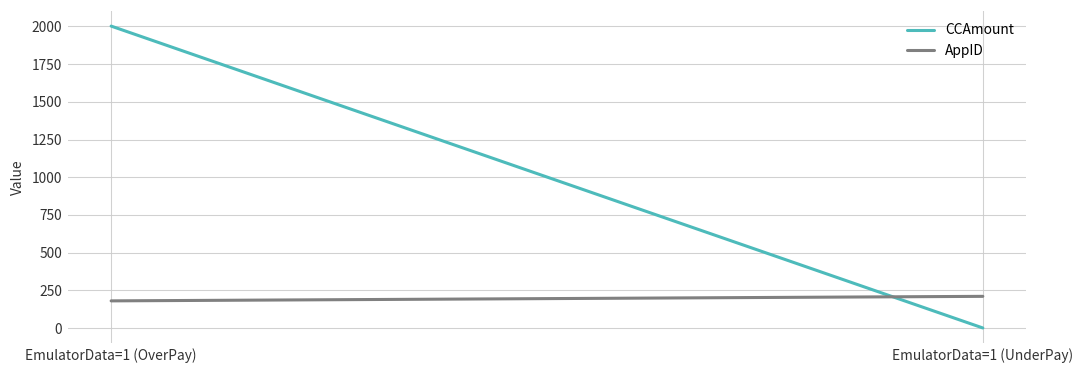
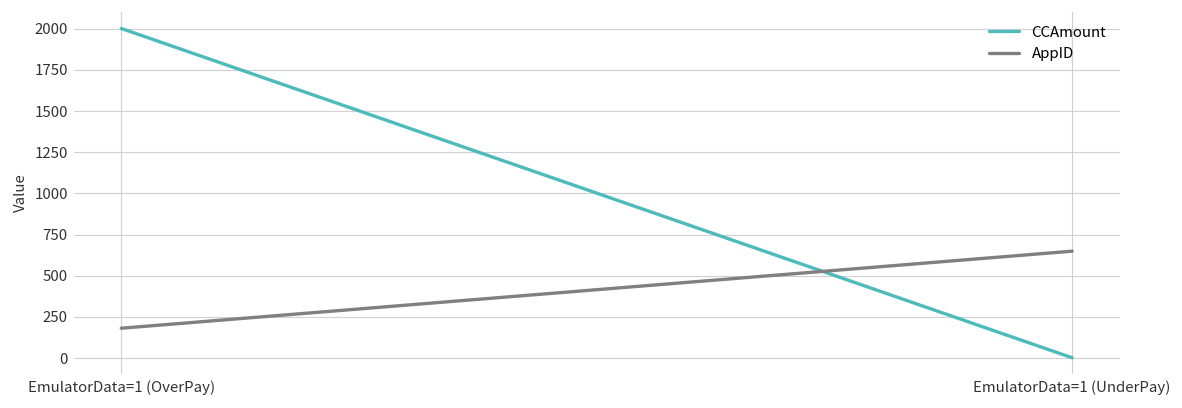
  {
    "CCAmount": {
      "EmulatorData=1 (OverPay)": 2000,
      "EmulatorData=1 (UnderPay)": 0
    },
    "AppID": {
      "EmulatorData=1 (OverPay)": 180,
-     "EmulatorData=1 (UnderPay)": 210
+     "EmulatorData=1 (UnderPay)": 650
    }
  }
